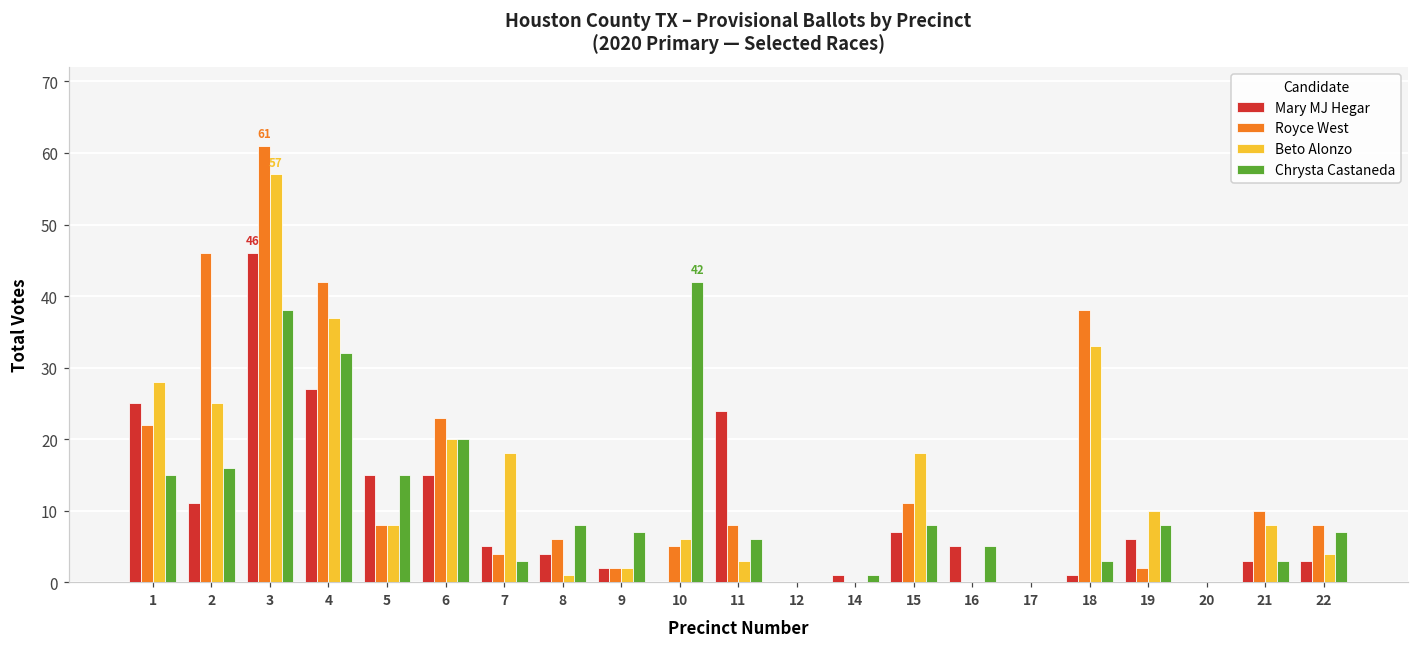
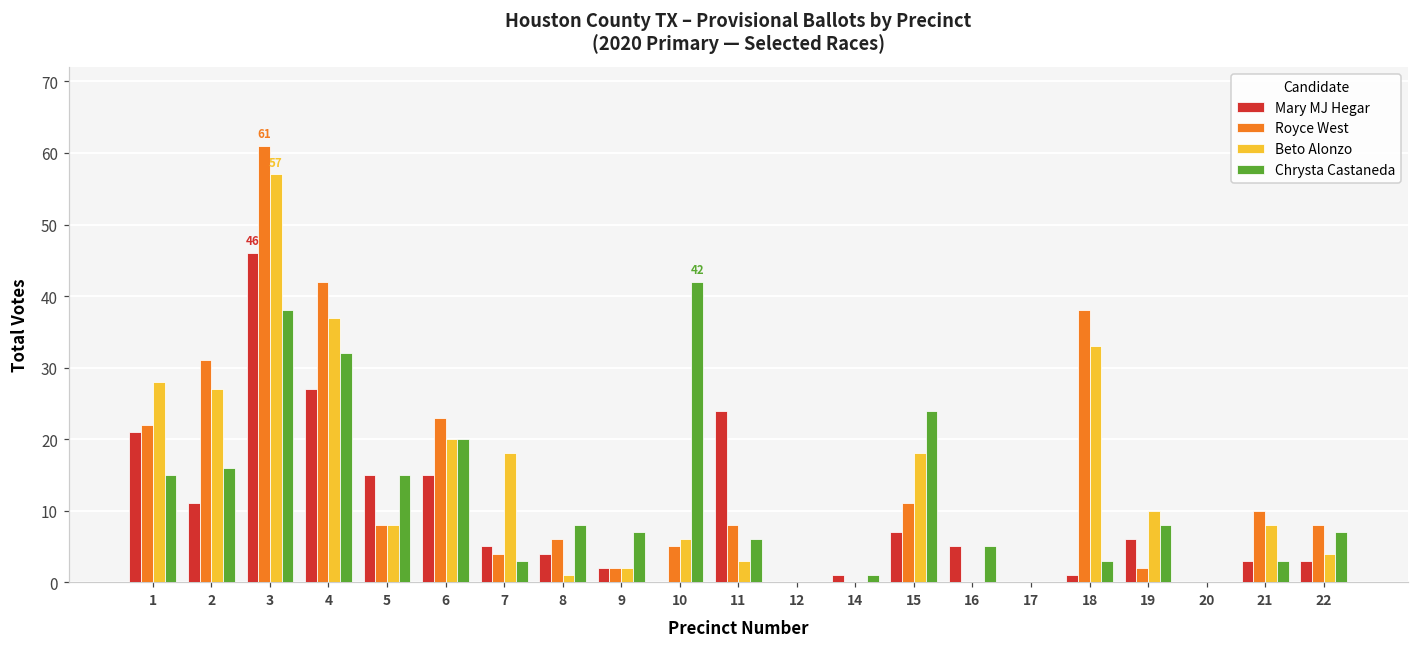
  {
    "Mary MJ Hegar": {
-     "1": 25,
+     "1": 21,
      "2": 11,
      "4": 27,
      "5": 15,
      "6": 15,
      "7": 5,
      "8": 4,
      "9": 2,
      "10": 0,
      "11": 24,
      "12": 0,
      "14": 1,
      "15": 7,
      "16": 5,
      "17": 0,
      "18": 1,
      "19": 6,
      "20": 0,
      "21": 3,
      "22": 3
    },
    "Royce West": {
      "1": 22,
-     "2": 46,
+     "2": 31,
      "4": 42,
      "5": 8,
      "6": 23,
      "7": 4,
      "8": 6,
      "9": 2,
      "10": 5,
      "11": 8,
      "12": 0,
      "14": 0,
      "15": 11,
      "16": 0,
      "17": 0,
      "18": 38,
      "19": 2,
      "20": 0,
      "21": 10,
      "22": 8
    },
    "Beto Alonzo": {
      "1": 28,
-     "2": 25,
+     "2": 27,
      "4": 37,
      "5": 8,
      "6": 20,
      "7": 18,
      "8": 1,
      "9": 2,
      "10": 6,
      "11": 3,
      "12": 0,
      "14": 0,
      "15": 18,
      "16": 0,
      "17": 0,
      "18": 33,
      "19": 10,
      "20": 0,
      "21": 8,
      "22": 4
    },
    "Chrysta Castaneda": {
      "1": 15,
      "2": 16,
      "3": 38,
      "4": 32,
      "5": 15,
      "6": 20,
      "7": 3,
      "8": 8,
      "9": 7,
      "11": 6,
      "12": 0,
      "14": 1,
-     "15": 8,
+     "15": 24,
      "16": 5,
      "17": 0,
      "18": 3,
      "19": 8,
      "20": 0,
      "21": 3,
      "22": 7
    }
  }
